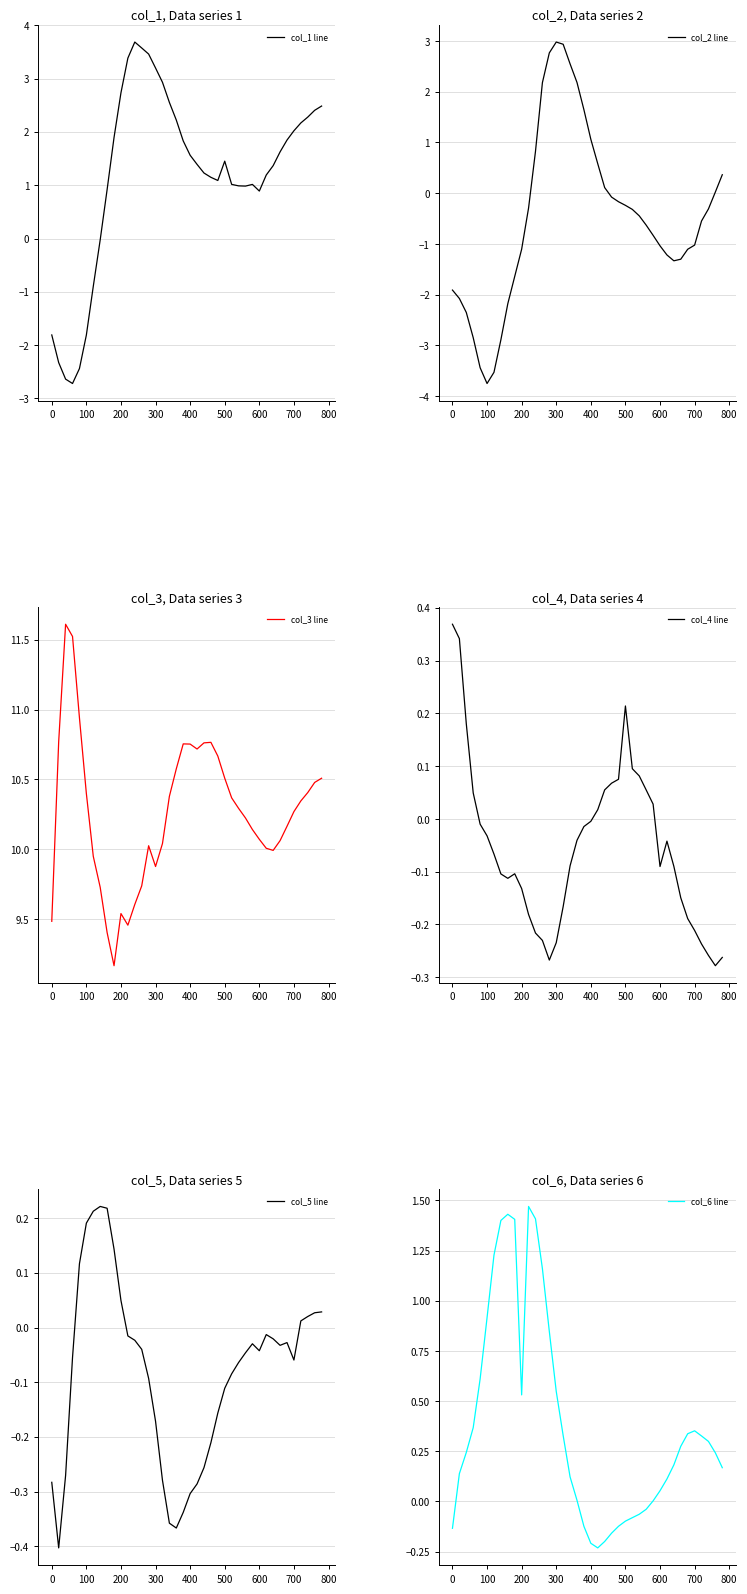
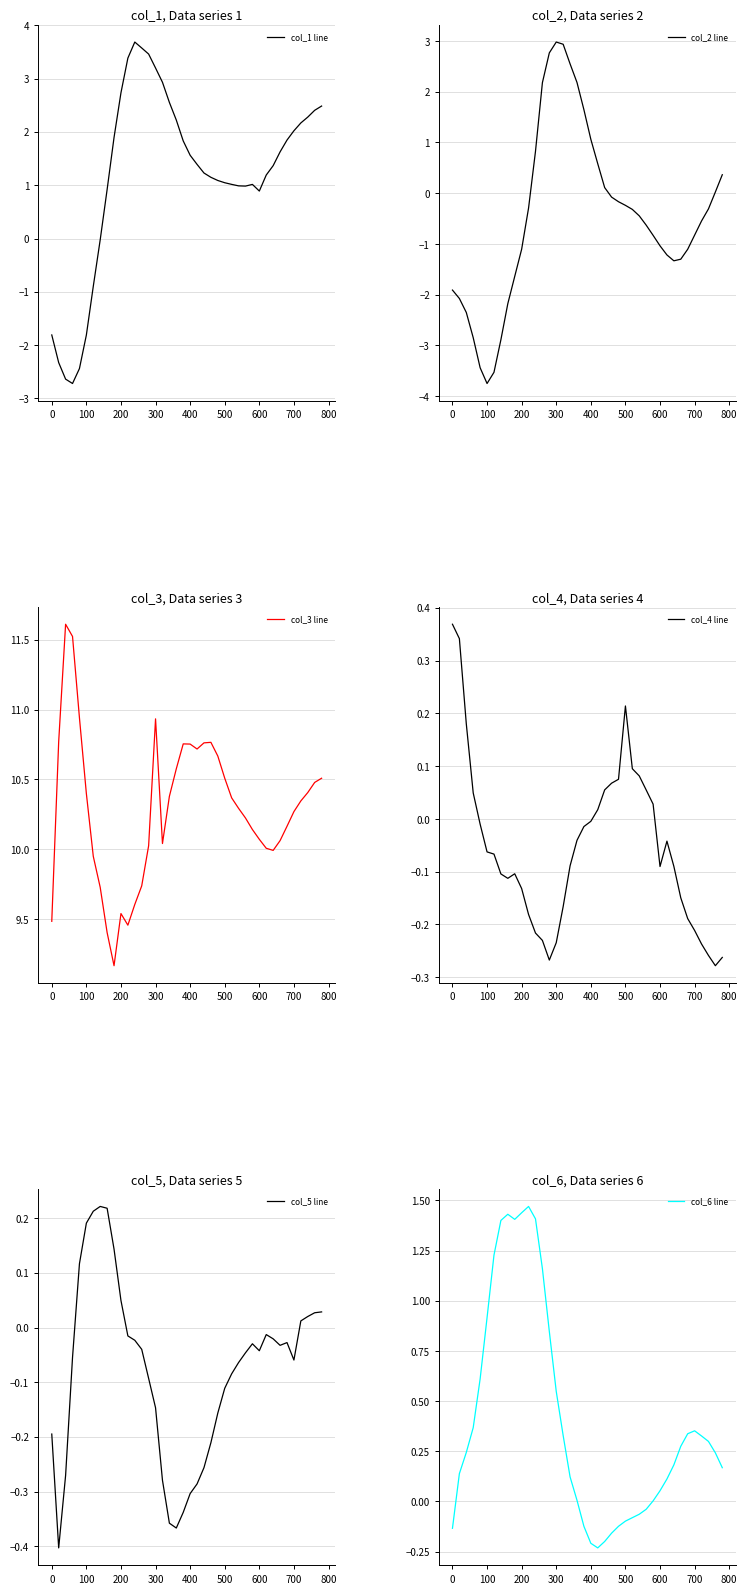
  {
    "col_1, Data series 1": {
      "0": -1.8,
      "100": -1.8,
      "200": 2.7,
      "300": 3.2,
      "400": 1.6,
-     "500": 1.5,
+     "500": 1.0,
      "600": 0.9,
      "700": 2.0
    },
    "col_2, Data series 2": {
      "0": -1.9,
      "100": -3.8,
      "200": -1.1,
      "300": 3.0,
      "400": 1.1,
      "500": -0.2,
      "600": -1.0,
-     "700": -1.0
+     "700": -0.8
    },
    "col_3, Data series 3": {
      "0": 9.48,
      "100": 10.40,
      "200": 9.54,
-     "300": 9.88,
+     "300": 10.93,
      "400": 10.75,
      "500": 10.51,
      "600": 10.07,
      "700": 10.27
    },
    "col_4, Data series 4": {
      "0": 0.37,
-     "100": -0.03,
+     "100": -0.06,
      "200": -0.13,
      "300": -0.23,
      "400": 0.00,
      "500": 0.21,
      "600": -0.09,
      "700": -0.21
    },
    "col_5, Data series 5": {
-     "0": -0.28,
+     "0": -0.19,
      "100": 0.19,
      "200": 0.05,
-     "300": -0.17,
+     "300": -0.15,
      "400": -0.30,
      "500": -0.11,
      "600": -0.04,
      "700": -0.06
    },
    "col_6, Data series 6": {
      "0": -0.13,
      "100": 0.92,
-     "200": 0.53,
+     "200": 1.44,
      "300": 0.55,
      "400": -0.21,
      "500": -0.10,
      "600": 0.05,
      "700": 0.35
    }
  }
